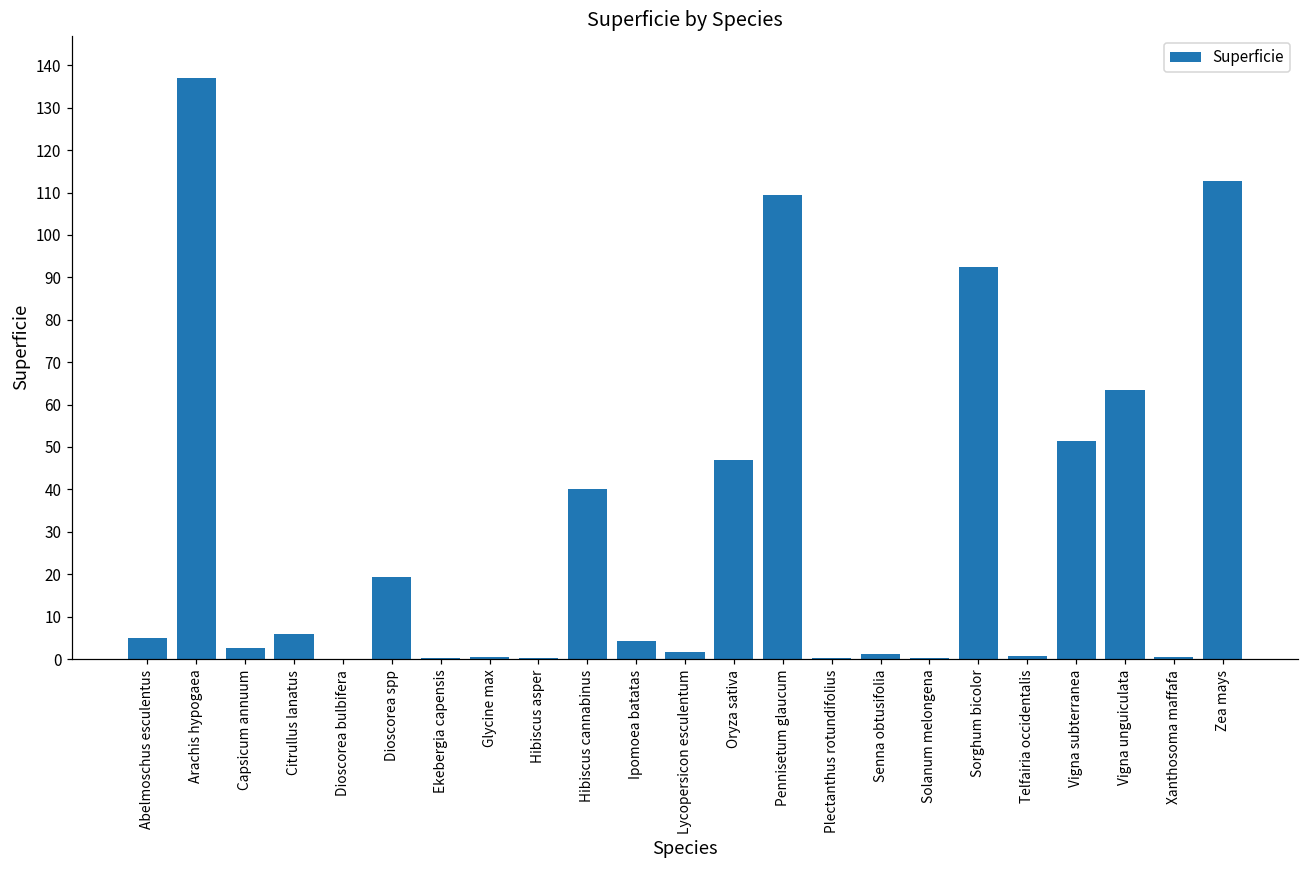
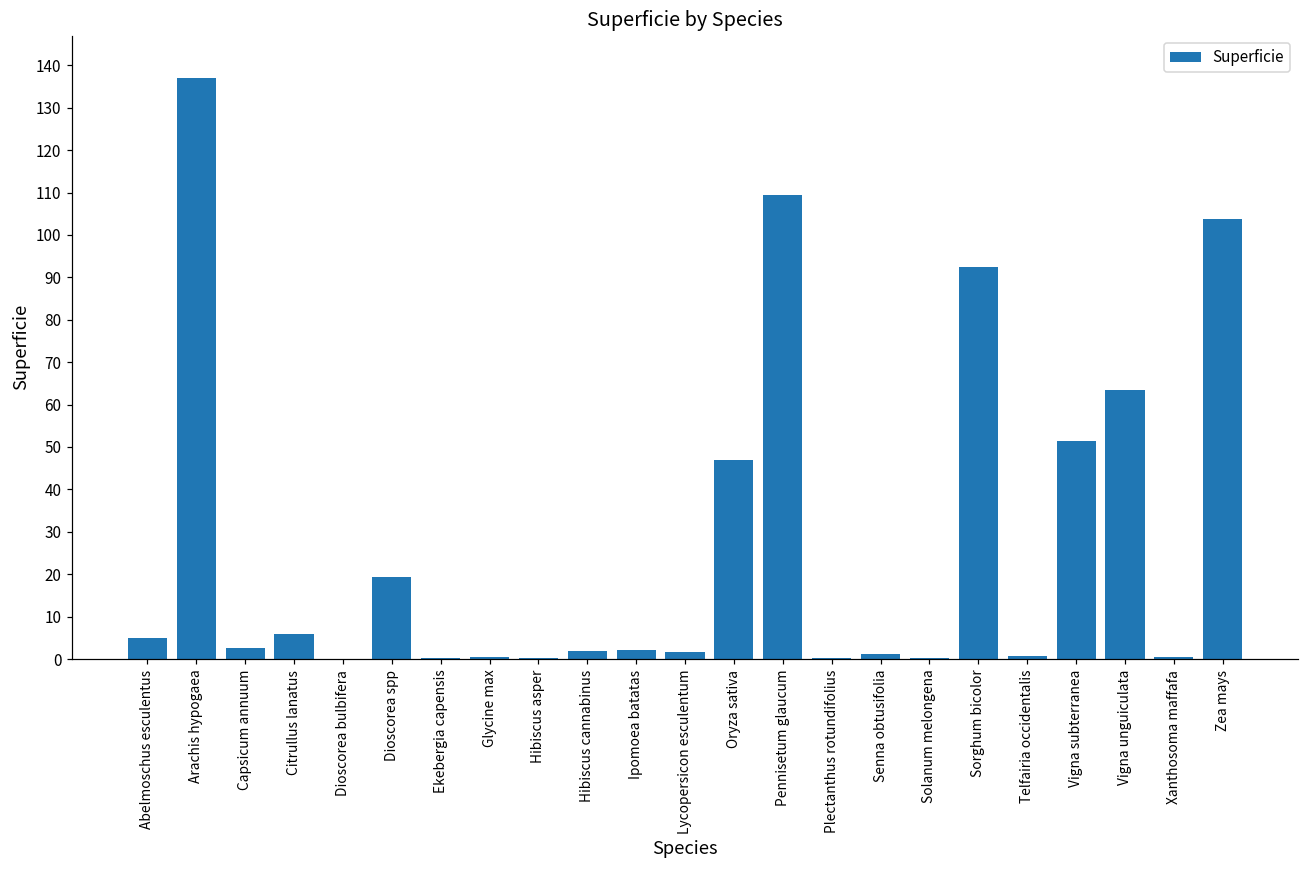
  {
    "Abelmoschus esculentus": 5,
    "Arachis hypogaea": 137,
    "Capsicum annuum": 3,
    "Citrullus lanatus": 6,
    "Dioscorea spp": 19,
-   "Hibiscus cannabinus": 40,
-   "Ipomoea batatas": 4,
+   "Hibiscus cannabinus": 2,
+   "Ipomoea batatas": 2,
    "Lycopersicon esculentum": 2,
    "Oryza sativa": 47,
    "Pennisetum glaucum": 109,
    "Senna obtusifolia": 1,
    "Sorghum bicolor": 92,
    "Telfairia occidentalis": 1,
    "Vigna subterranea": 51,
    "Vigna unguiculata": 63,
-   "Zea mays": 113
+   "Zea mays": 104
  }
